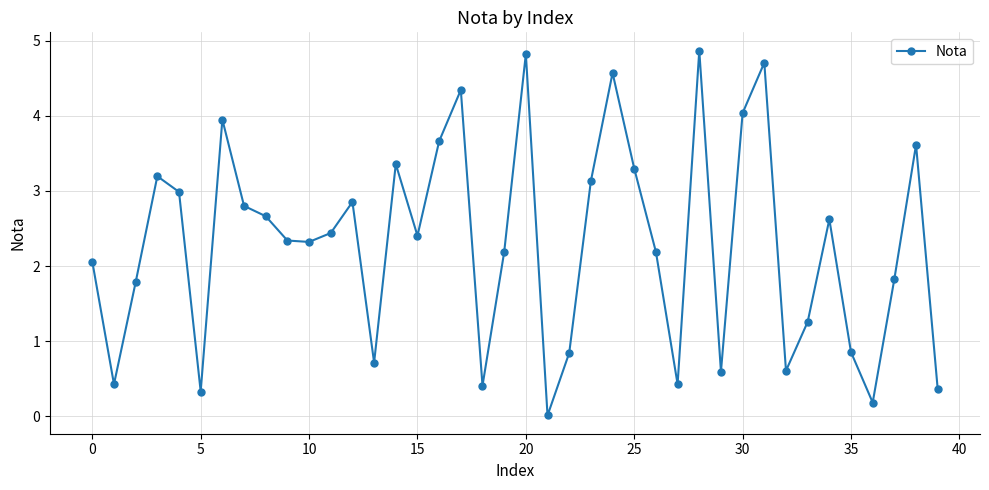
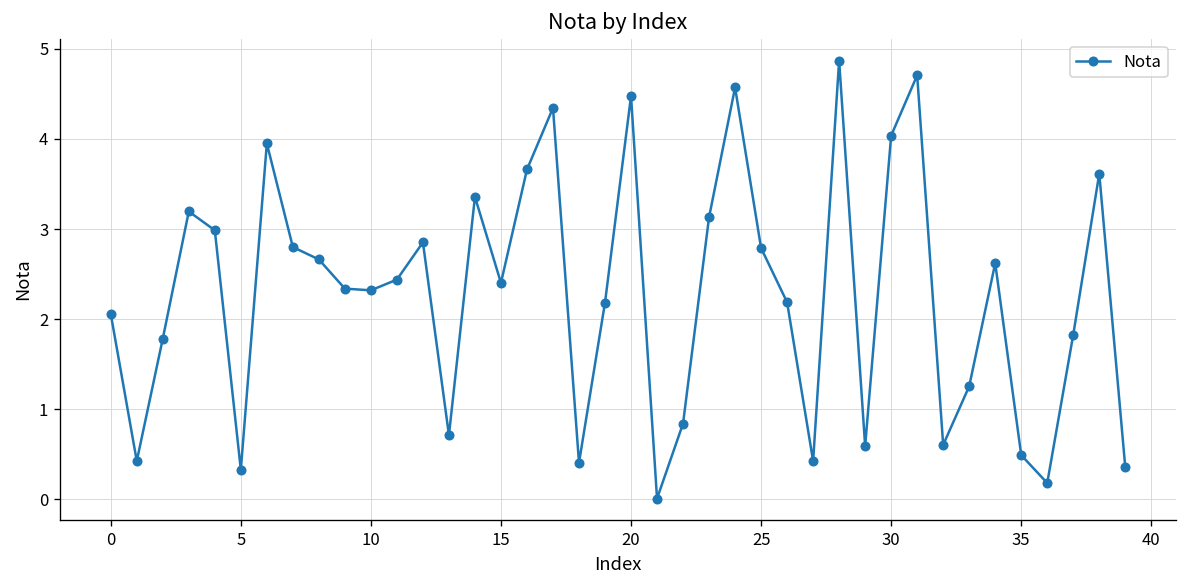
  {
    "0": 2.1,
    "5": 0.3,
    "10": 2.3,
    "15": 2.4,
-   "20": 4.8,
-   "25": 3.3,
+   "20": 4.5,
+   "25": 2.8,
    "30": 4.0,
-   "35": 0.9
+   "35": 0.5
  }
